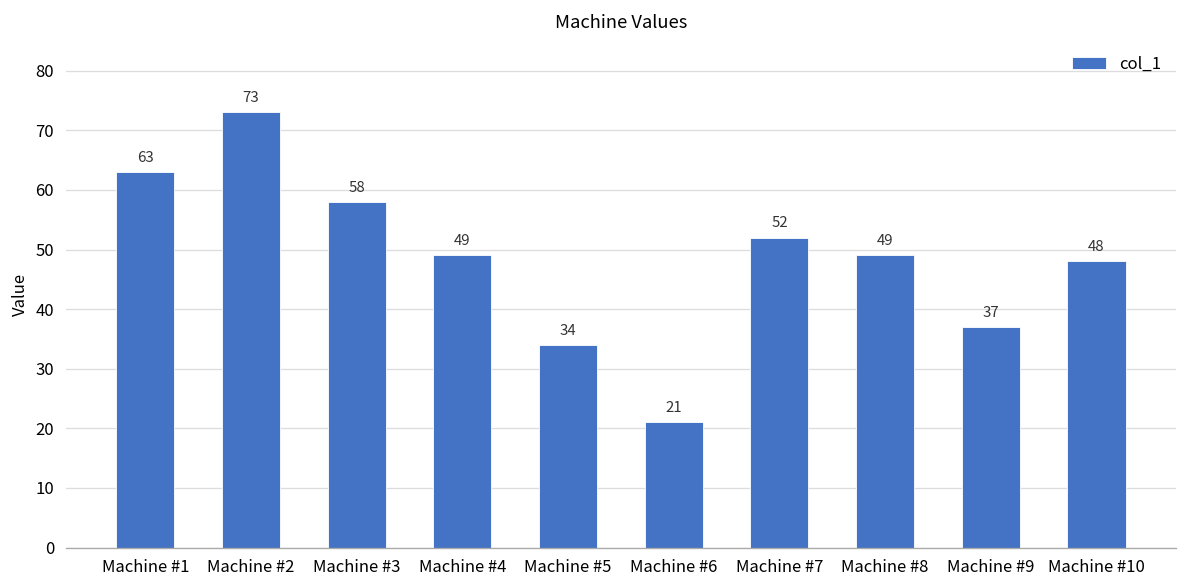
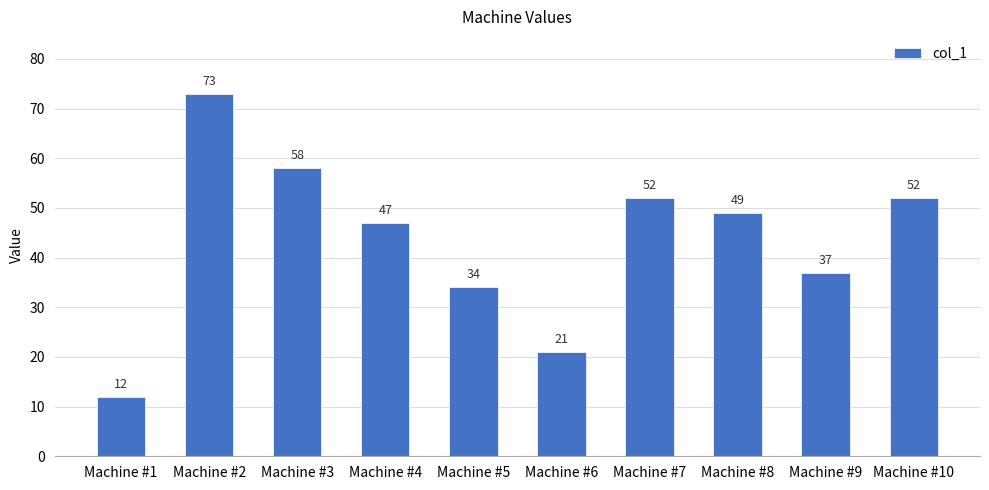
  {
-   "Machine #1": 63,
+   "Machine #1": 12,
    "Machine #2": 73,
    "Machine #3": 58,
-   "Machine #4": 49,
+   "Machine #4": 47,
    "Machine #5": 34,
    "Machine #6": 21,
    "Machine #7": 52,
    "Machine #8": 49,
    "Machine #9": 37,
-   "Machine #10": 48
+   "Machine #10": 52
  }
